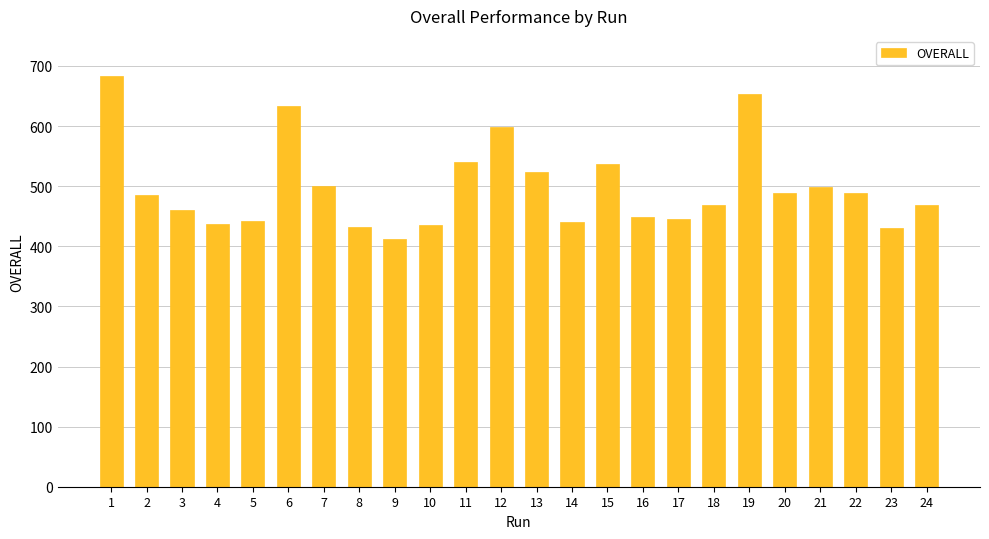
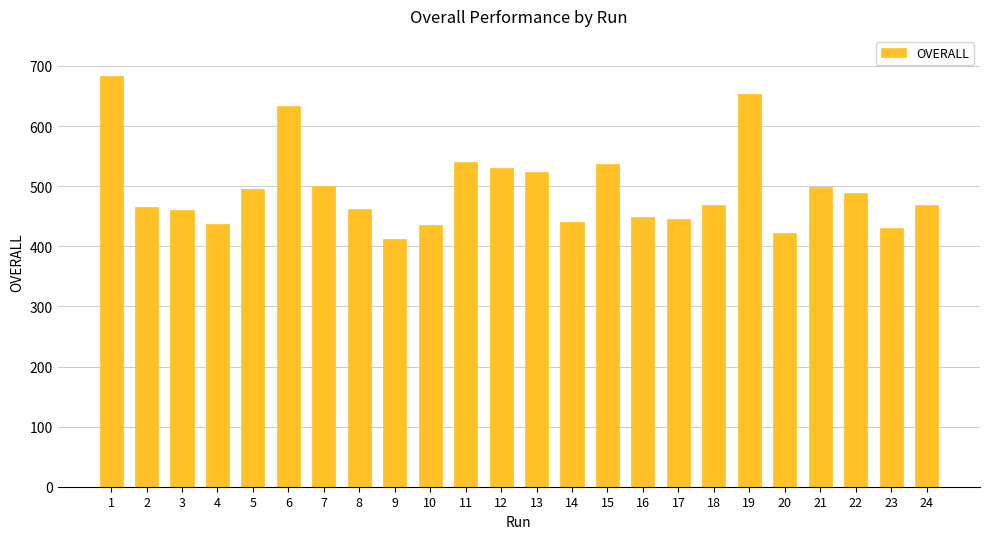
  {
    "1": 680,
-   "2": 490,
+   "2": 470,
    "3": 460,
    "4": 440,
-   "5": 440,
+   "5": 500,
    "6": 630,
    "7": 500,
-   "8": 430,
+   "8": 460,
    "9": 410,
    "10": 440,
    "11": 540,
-   "12": 600,
+   "12": 530,
    "13": 520,
    "14": 440,
    "15": 540,
    "16": 450,
    "17": 440,
    "18": 470,
    "19": 650,
-   "20": 490,
+   "20": 420,
    "21": 500,
    "22": 490,
    "23": 430,
    "24": 470
  }
